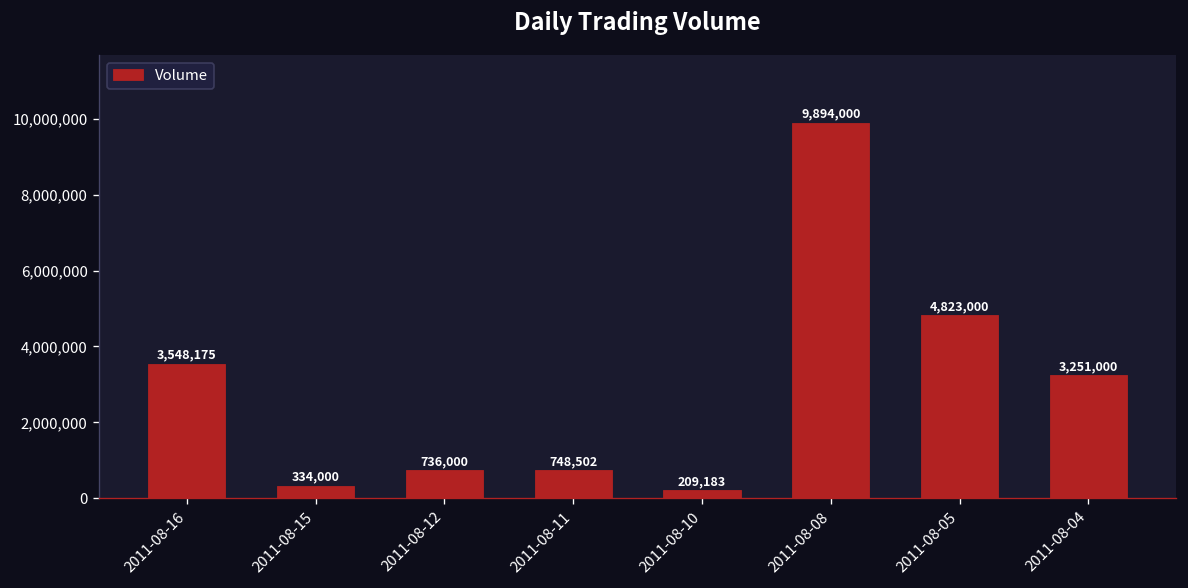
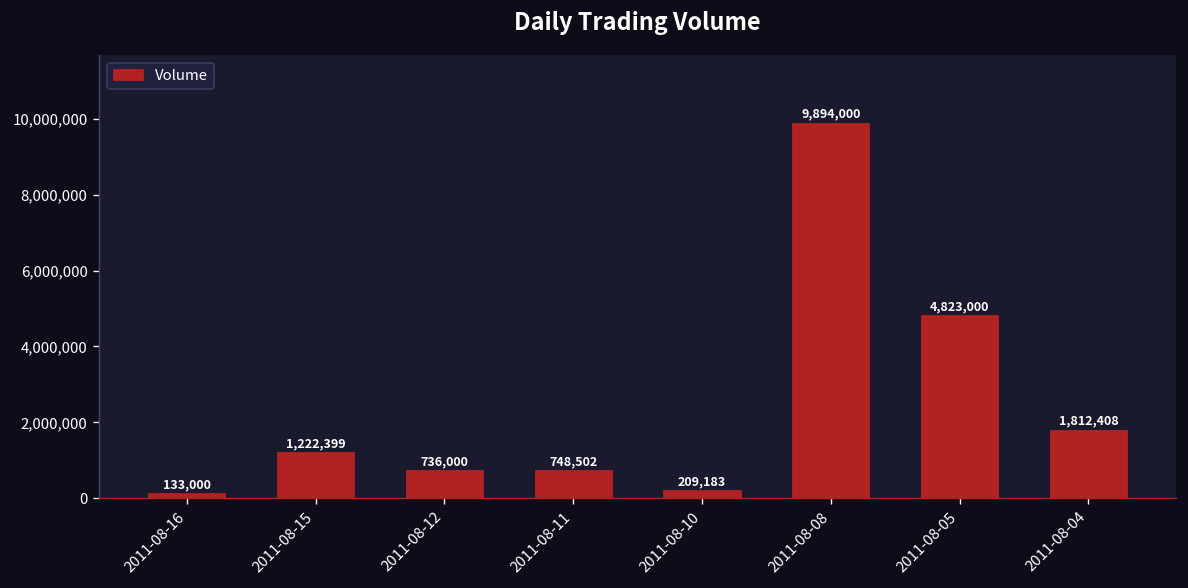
  {
-   "2011-08-16": "3,548,175",
-   "2011-08-15": "334,000",
+   "2011-08-16": "133,000",
+   "2011-08-15": "1,222,399",
    "2011-08-12": "736,000",
    "2011-08-11": "748,502",
    "2011-08-10": "209,183",
    "2011-08-08": "9,894,000",
    "2011-08-05": "4,823,000",
-   "2011-08-04": "3,251,000"
+   "2011-08-04": "1,812,408"
  }
